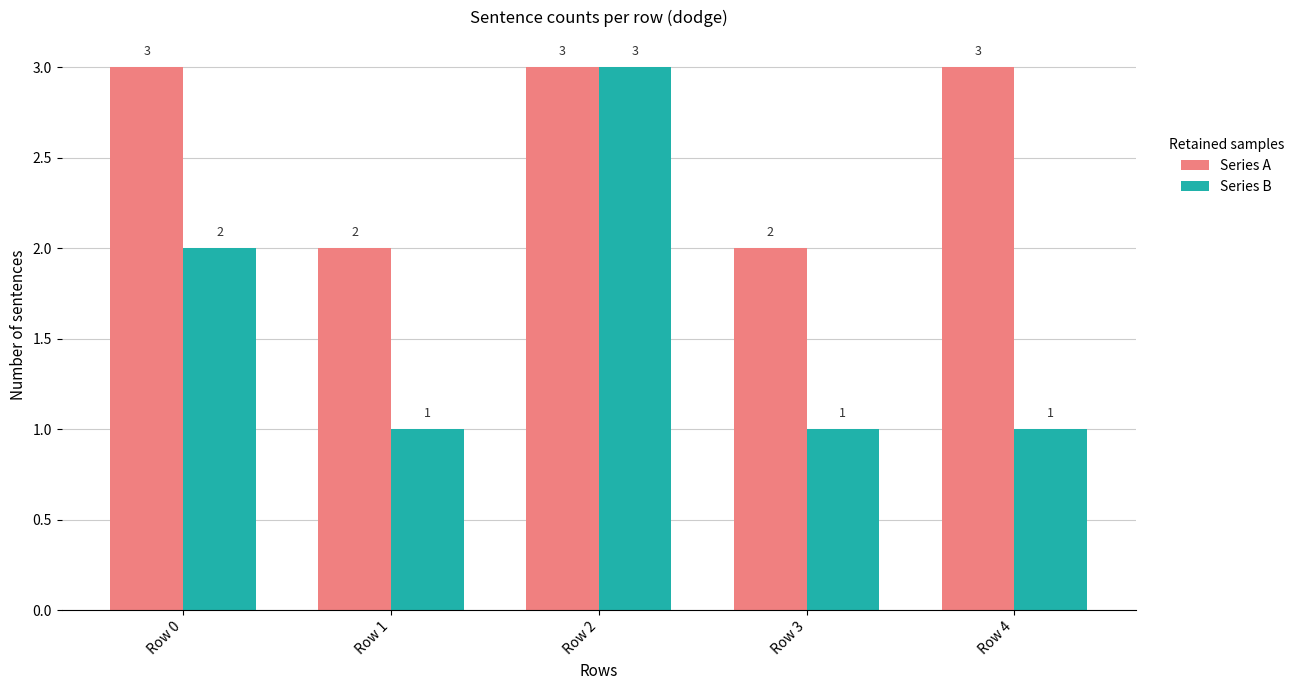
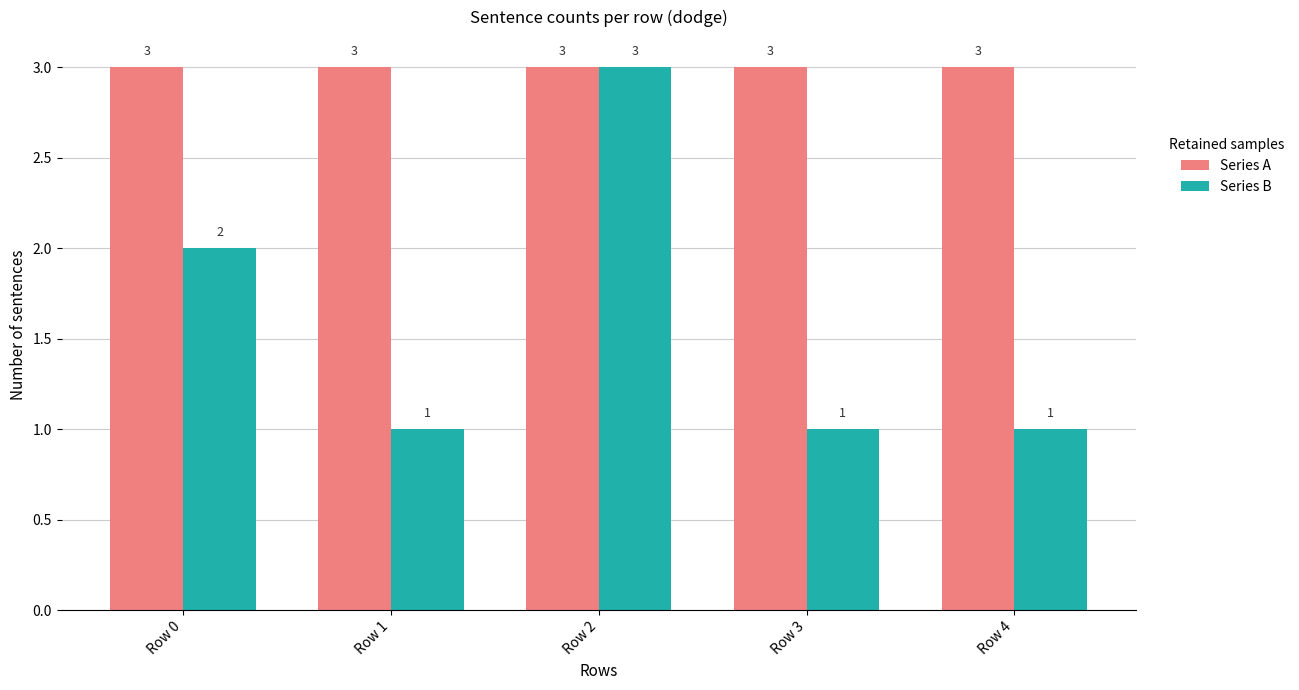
  {
    "Series A": {
      "Row 0": 3,
-     "Row 1": 2,
+     "Row 1": 3,
      "Row 2": 3,
-     "Row 3": 2,
+     "Row 3": 3,
      "Row 4": 3
    },
    "Series B": {
      "Row 0": 2,
      "Row 1": 1,
      "Row 2": 3,
      "Row 3": 1,
      "Row 4": 1
    }
  }
